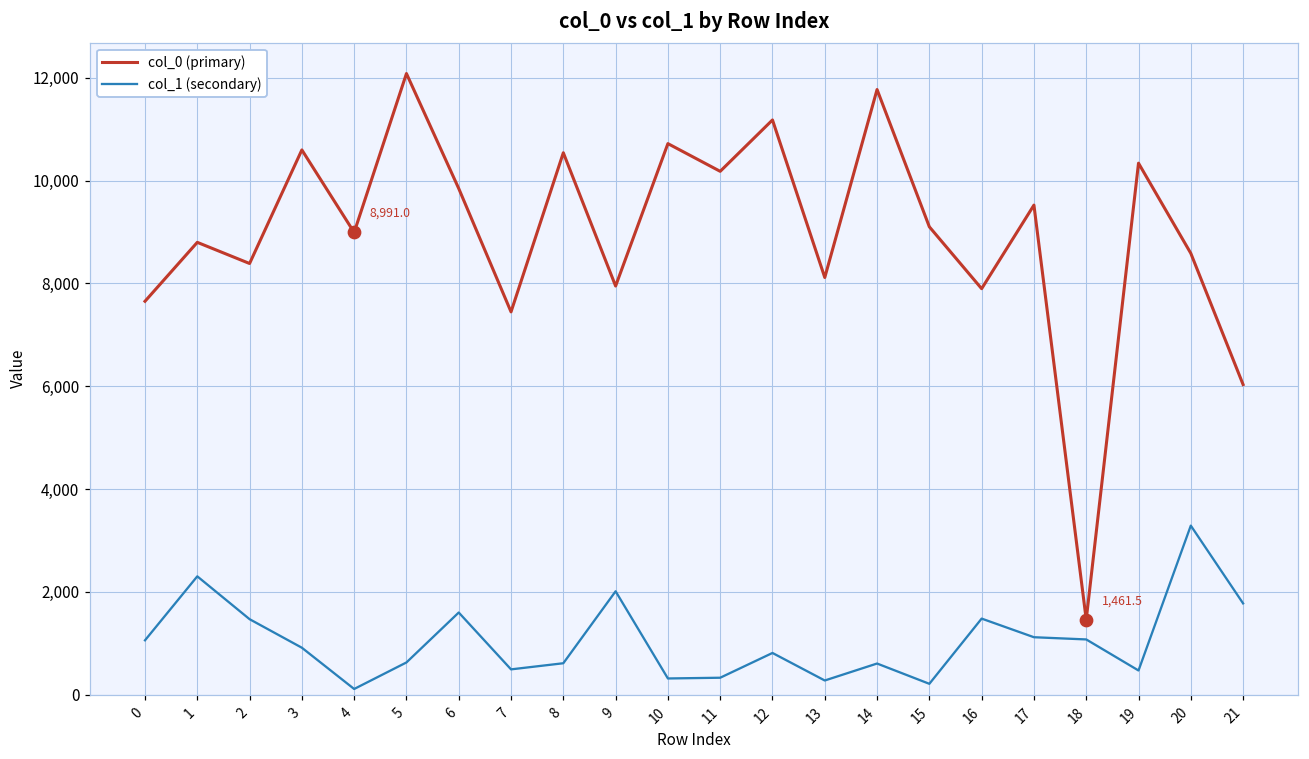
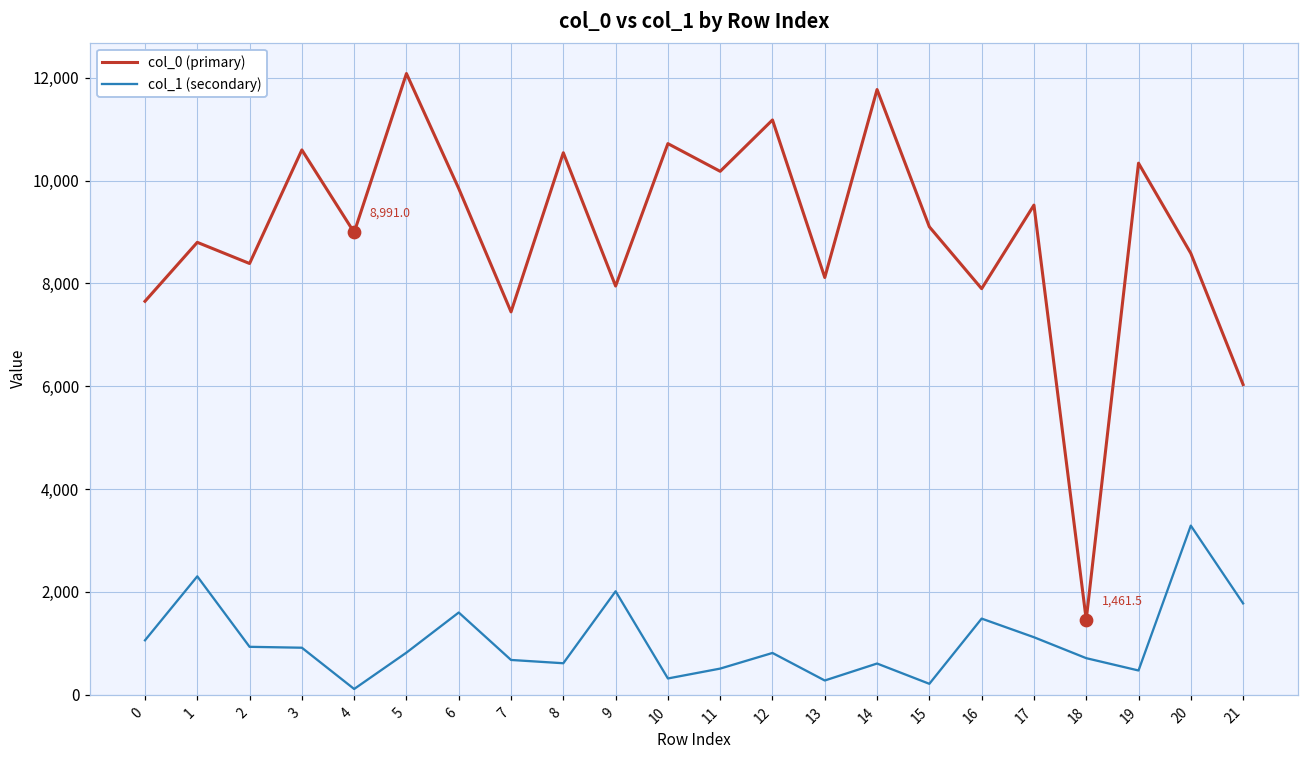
  {
    "col_1 (secondary)": {
      "0": "1,100",
      "1": "2,300",
-     "2": "1,500",
+     "2": "900",
      "3": "900",
      "4": "100",
-     "5": "600",
+     "5": "800",
      "6": "1,600",
-     "7": "500",
+     "7": "700",
      "8": "600",
      "9": "2,000",
      "10": "300",
-     "11": "300",
+     "11": "500",
      "12": "800",
      "13": "300",
      "14": "600",
      "15": "200",
      "16": "1,500",
      "17": "1,100",
-     "18": "1,100",
+     "18": "700",
      "19": "500",
      "20": "3,300",
      "21": "1,800"
    }
  }
